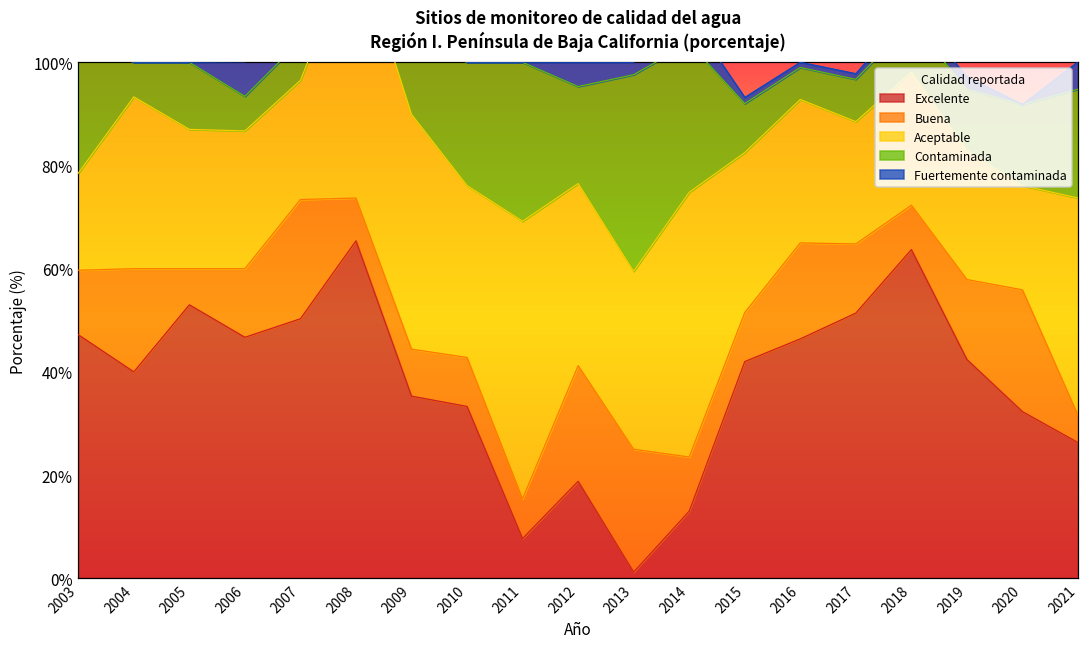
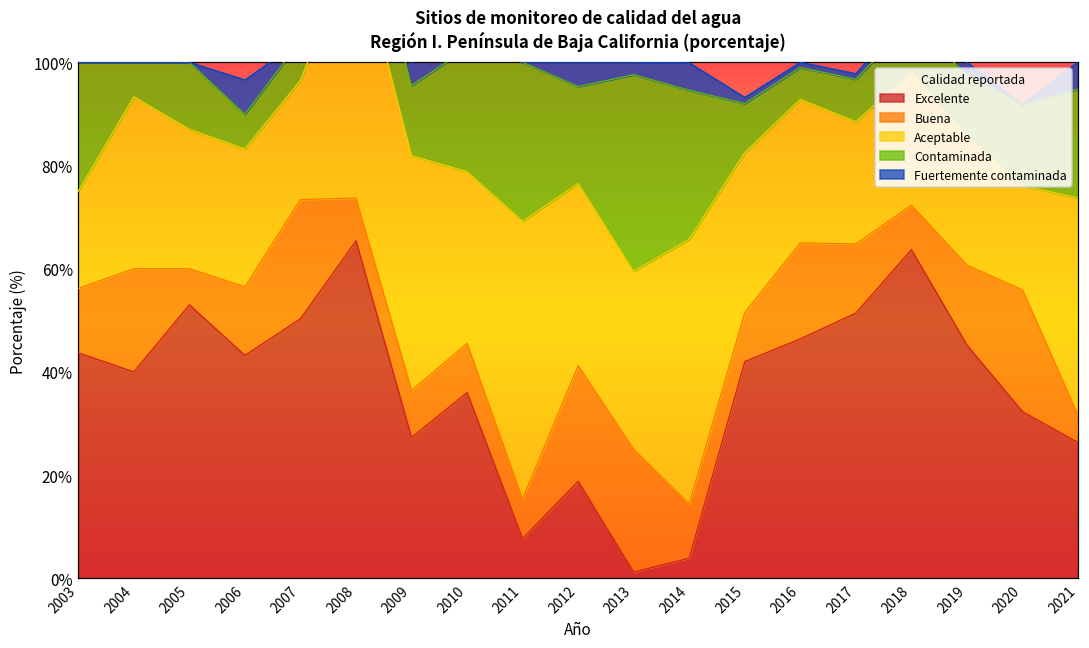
  {
    "Excelente": {
-     "2003": "47%",
+     "2003": "44%",
      "2004": "40%",
      "2005": "53%",
-     "2006": "47%",
+     "2006": "43%",
      "2007": "50%",
      "2008": "65%",
-     "2009": "35%",
-     "2010": "33%",
+     "2009": "27%",
+     "2010": "36%",
      "2011": "8%",
      "2012": "19%",
      "2013": "1%",
-     "2014": "13%",
+     "2014": "4%",
      "2015": "42%",
      "2016": "46%",
      "2017": "51%",
      "2018": "64%",
-     "2019": "42%",
+     "2019": "45%",
      "2020": "32%",
      "2021": "26%"
    },
    "Buena": {
      "2003": "13%",
      "2004": "20%",
      "2005": "7%",
      "2006": "13%",
      "2007": "23%",
      "2008": "8%",
      "2009": "9%",
      "2010": "10%",
      "2011": "8%",
      "2012": "22%",
      "2013": "24%",
      "2014": "11%",
      "2015": "10%",
      "2016": "19%",
      "2017": "13%",
      "2018": "9%",
      "2019": "16%",
      "2020": "24%",
      "2021": "5%"
    },
    "Aceptable": {
      "2003": "19%",
      "2004": "33%",
      "2005": "27%",
      "2006": "27%",
      "2007": "23%",
      "2009": "46%",
      "2010": "33%",
      "2011": "54%",
      "2012": "35%",
      "2013": "35%",
      "2014": "51%",
      "2015": "31%",
      "2016": "28%",
      "2017": "24%",
      "2020": "20%",
      "2021": "42%"
    },
    "Contaminada": {
      "2006": "7%",
      "2012": "19%",
      "2013": "38%",
      "2015": "10%",
      "2016": "6%",
      "2017": "8%",
      "2021": "21%"
    },
    "Fuertemente contaminada": {
      "2006": "7%",
      "2012": "5%",
      "2013": "2%",
      "2015": "1%",
      "2016": "1%",
      "2017": "1%",
      "2021": "5%"
    }
  }
